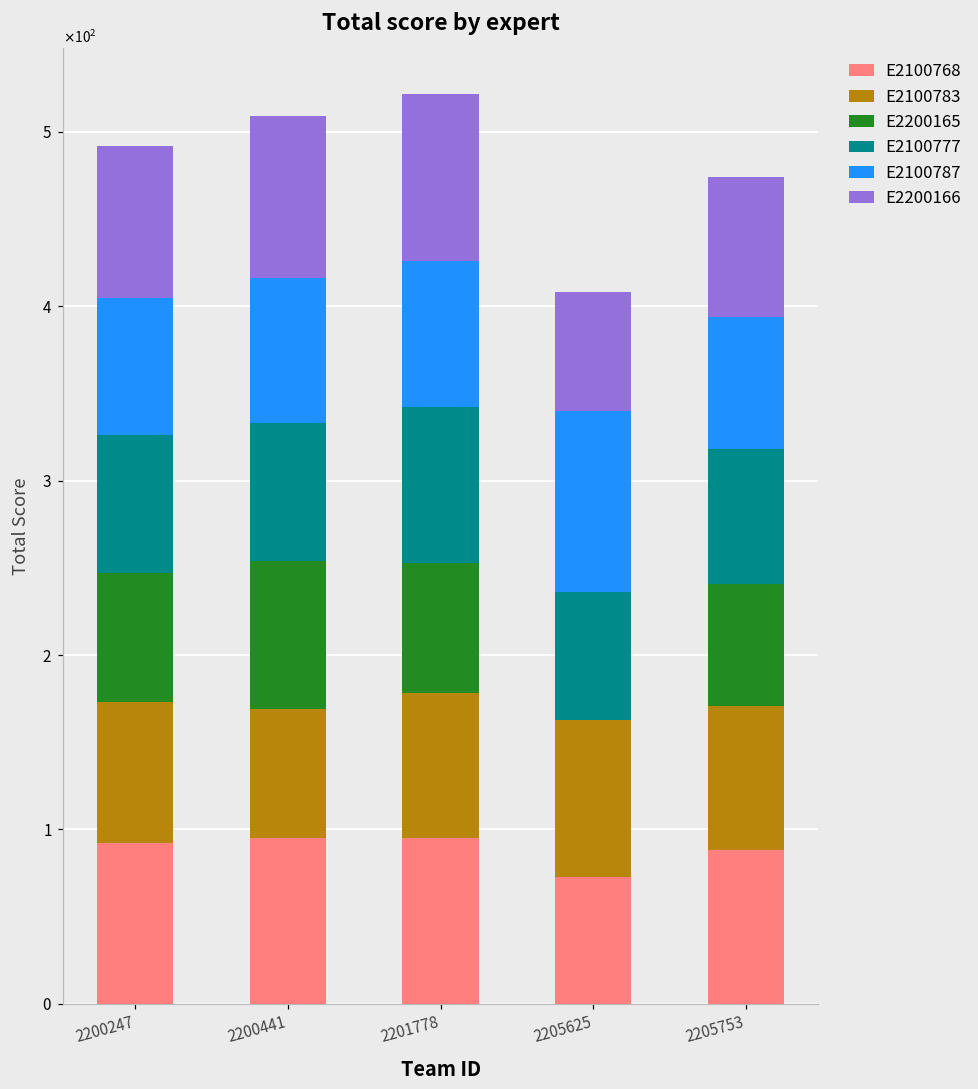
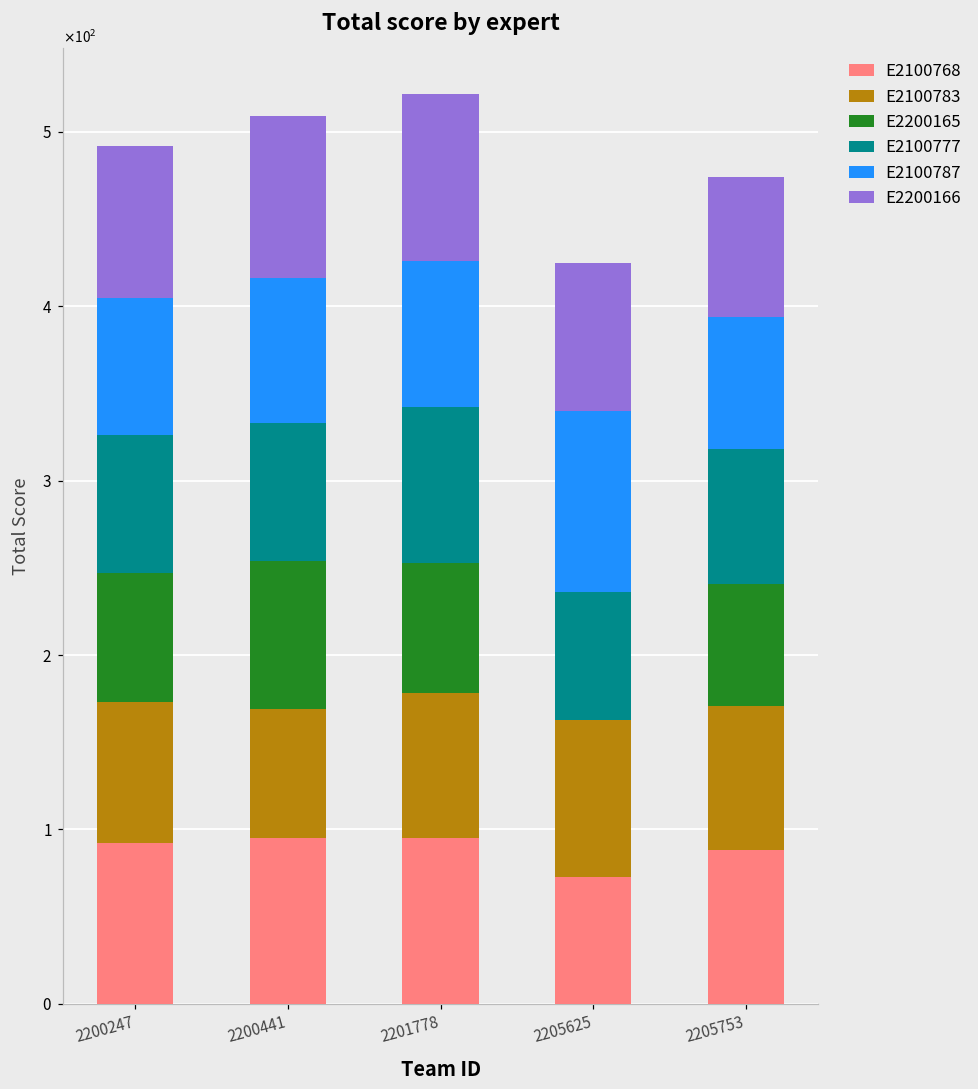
  {
    "E2100768": {
      "2200247": 92,
      "2200441": 95,
      "2201778": 95,
      "2205625": 73,
      "2205753": 88
    },
    "E2100783": {
      "2200247": 81,
      "2200441": 74,
      "2201778": 83,
      "2205625": 90,
      "2205753": 83
    },
    "E2200165": {
      "2200247": 74,
      "2200441": 85,
      "2201778": 75,
      "2205625": 0,
      "2205753": 70
    },
    "E2100777": {
      "2200247": 79,
      "2200441": 79,
      "2201778": 89,
      "2205625": 73,
      "2205753": 77
    },
    "E2100787": {
      "2200247": 79,
      "2200441": 83,
      "2201778": 84,
      "2205625": 104,
      "2205753": 76
    },
    "E2200166": {
      "2200247": 87,
      "2200441": 93,
      "2201778": 96,
-     "2205625": 68,
+     "2205625": 85,
      "2205753": 80
    }
  }
